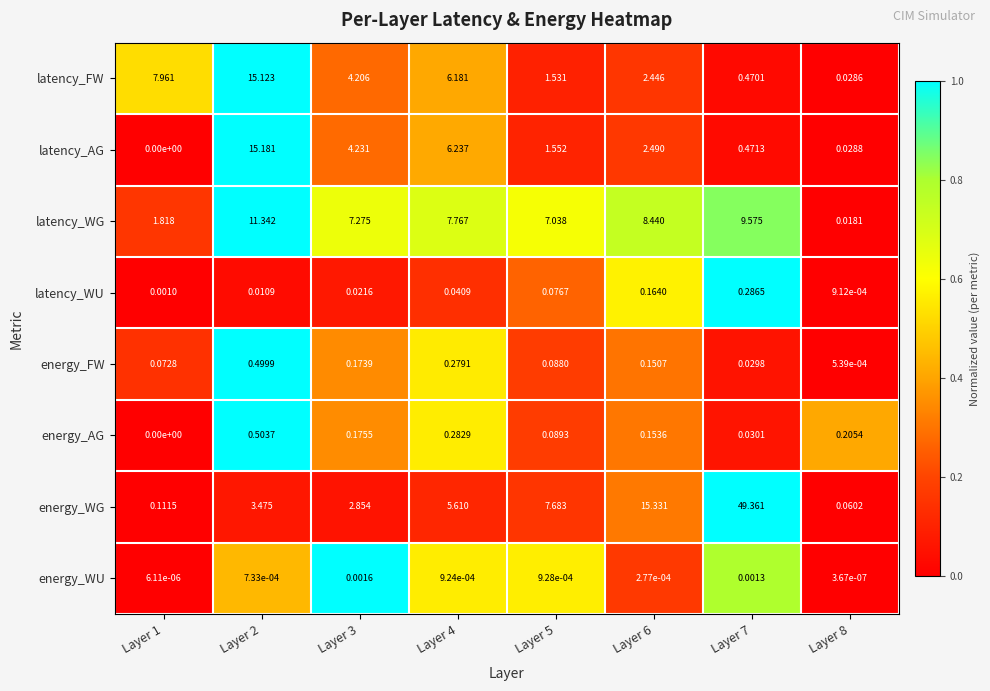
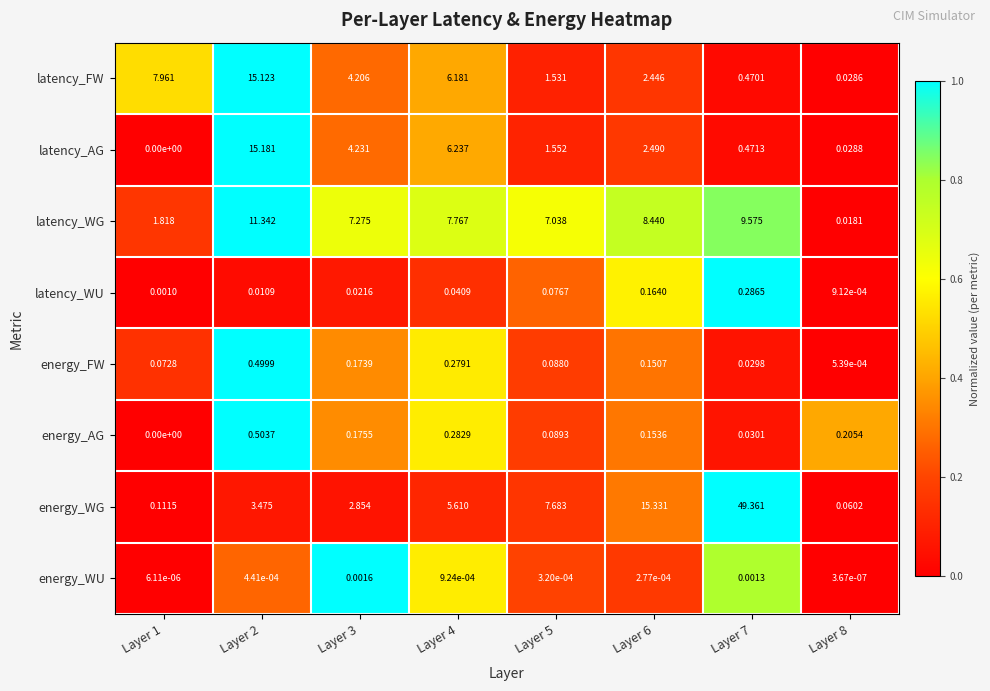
  {
    "latency_FW": {
      "Layer 1": "7.961",
      "Layer 2": "15.123",
      "Layer 3": "4.206",
      "Layer 4": "6.181",
      "Layer 5": "1.531",
      "Layer 6": "2.446",
      "Layer 7": "0.4701",
      "Layer 8": "0.0286"
    },
    "latency_AG": {
      "Layer 1": "0.00e+00",
      "Layer 2": "15.181",
      "Layer 3": "4.231",
      "Layer 4": "6.237",
      "Layer 5": "1.552",
      "Layer 6": "2.490",
      "Layer 7": "0.4713",
      "Layer 8": "0.0288"
    },
    "latency_WG": {
      "Layer 1": "1.818",
      "Layer 2": "11.342",
      "Layer 3": "7.275",
      "Layer 4": "7.767",
      "Layer 5": "7.038",
      "Layer 6": "8.440",
      "Layer 7": "9.575",
      "Layer 8": "0.0181"
    },
    "latency_WU": {
      "Layer 1": "0.0010",
      "Layer 2": "0.0109",
      "Layer 3": "0.0216",
      "Layer 4": "0.0409",
      "Layer 5": "0.0767",
      "Layer 6": "0.1640",
      "Layer 7": "0.2865",
      "Layer 8": "9.12e-04"
    },
    "energy_FW": {
      "Layer 1": "0.0728",
      "Layer 2": "0.4999",
      "Layer 3": "0.1739",
      "Layer 4": "0.2791",
      "Layer 5": "0.0880",
      "Layer 6": "0.1507",
      "Layer 7": "0.0298",
      "Layer 8": "5.39e-04"
    },
    "energy_AG": {
      "Layer 1": "0.00e+00",
      "Layer 2": "0.5037",
      "Layer 3": "0.1755",
      "Layer 4": "0.2829",
      "Layer 5": "0.0893",
      "Layer 6": "0.1536",
      "Layer 7": "0.0301",
      "Layer 8": "0.2054"
    },
    "energy_WG": {
      "Layer 1": "0.1115",
      "Layer 2": "3.475",
      "Layer 3": "2.854",
      "Layer 4": "5.610",
      "Layer 5": "7.683",
      "Layer 6": "15.331",
      "Layer 7": "49.361",
      "Layer 8": "0.0602"
    },
    "energy_WU": {
      "Layer 1": "6.11e-06",
-     "Layer 2": "7.33e-04",
+     "Layer 2": "4.41e-04",
      "Layer 3": "0.0016",
      "Layer 4": "9.24e-04",
-     "Layer 5": "9.28e-04",
+     "Layer 5": "3.20e-04",
      "Layer 6": "2.77e-04",
      "Layer 7": "0.0013",
      "Layer 8": "3.67e-07"
    }
  }
